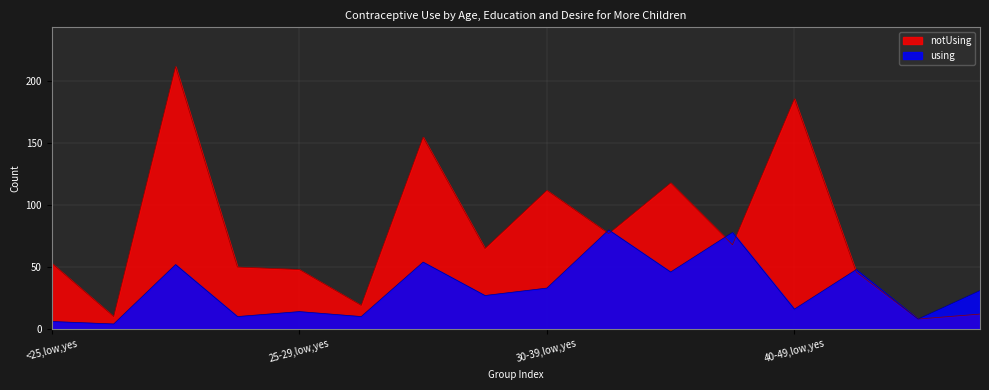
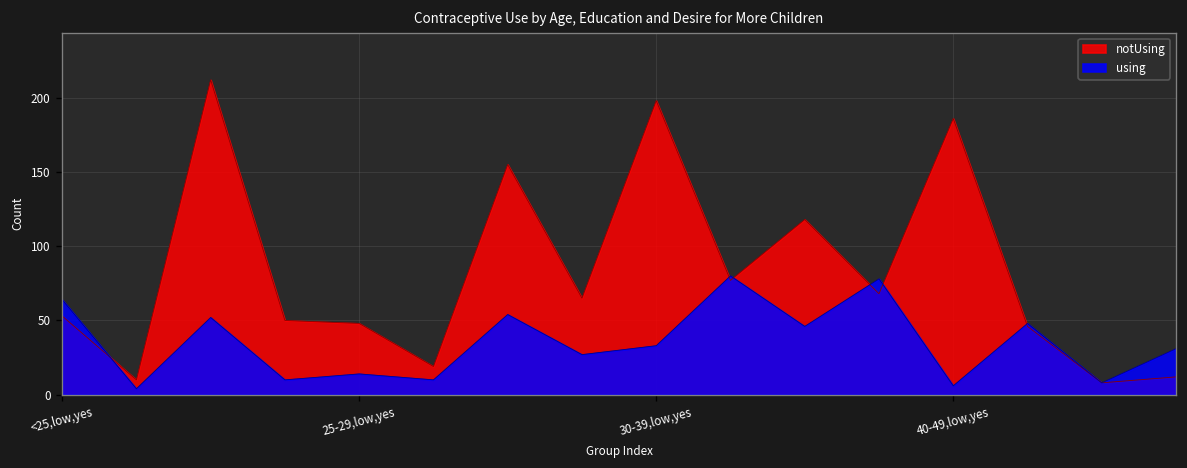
  {
    "notUsing": {
      "<25,low,yes": 53,
      "25-29,low,yes": 48,
-     "30-39,low,yes": 112,
+     "30-39,low,yes": 198,
      "40-49,low,yes": 186
    },
    "using": {
-     "<25,low,yes": 6,
+     "<25,low,yes": 64,
      "25-29,low,yes": 14,
      "30-39,low,yes": 33,
-     "40-49,low,yes": 16
+     "40-49,low,yes": 6
    }
  }
